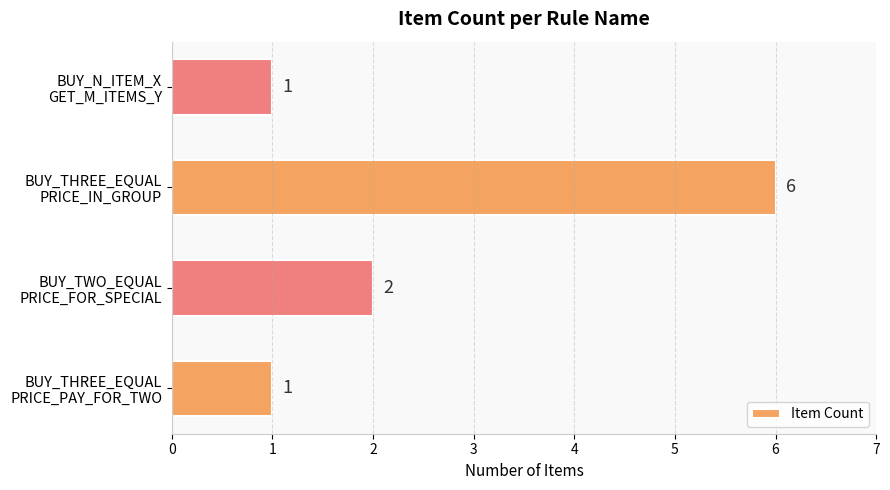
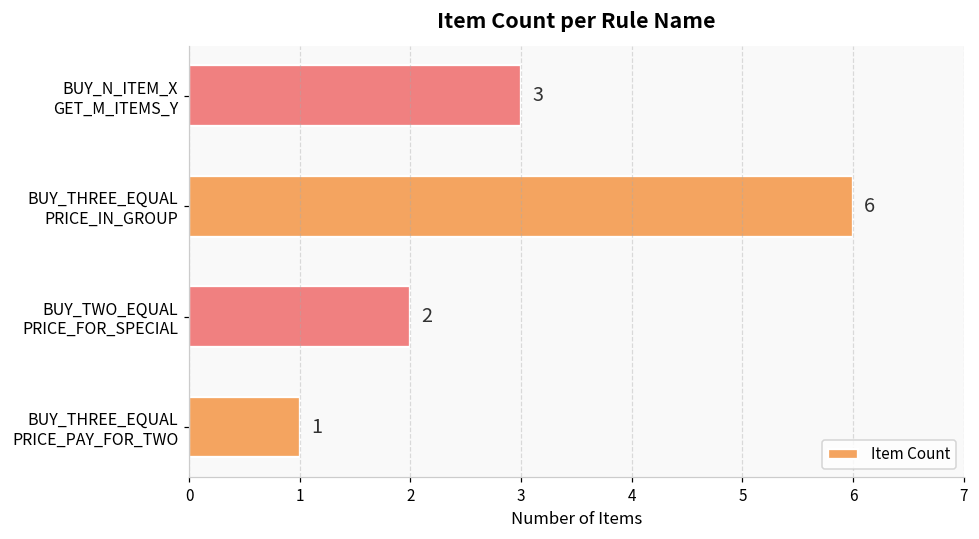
  {
-   "BUY_N_ITEM_X GET_M_ITEMS_Y": 1,
+   "BUY_N_ITEM_X GET_M_ITEMS_Y": 3,
    "BUY_THREE_EQUAL PRICE_IN_GROUP": 6,
    "BUY_TWO_EQUAL PRICE_FOR_SPECIAL": 2,
    "BUY_THREE_EQUAL PRICE_PAY_FOR_TWO": 1
  }
